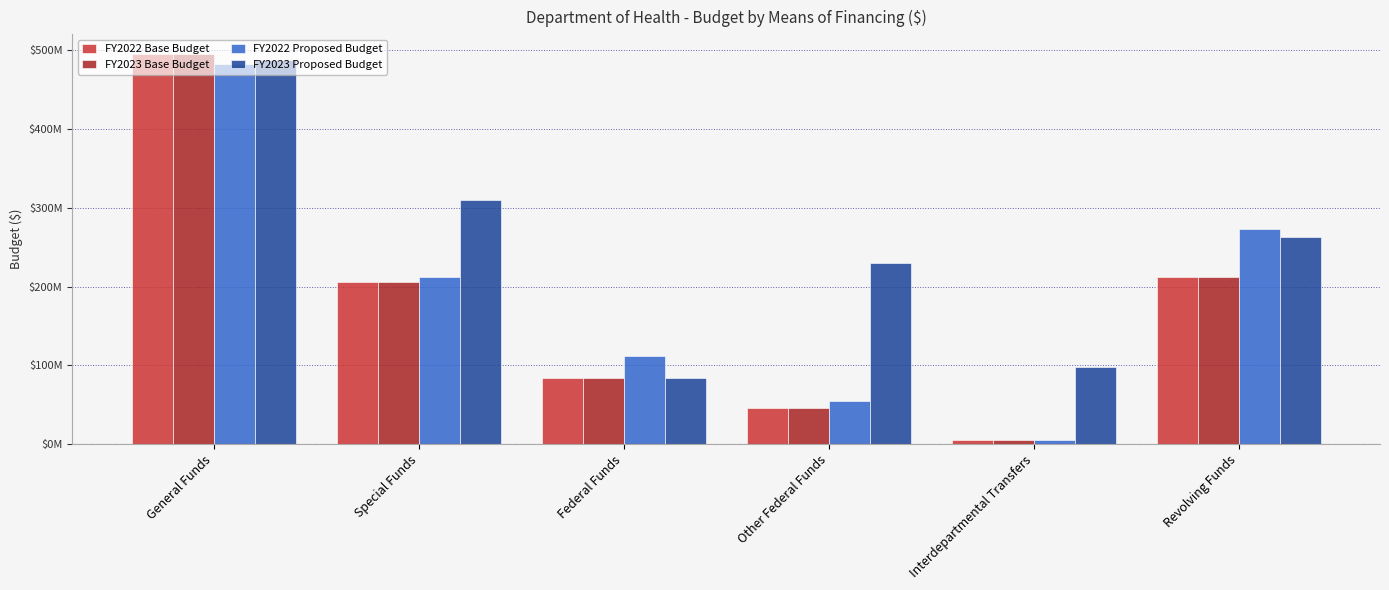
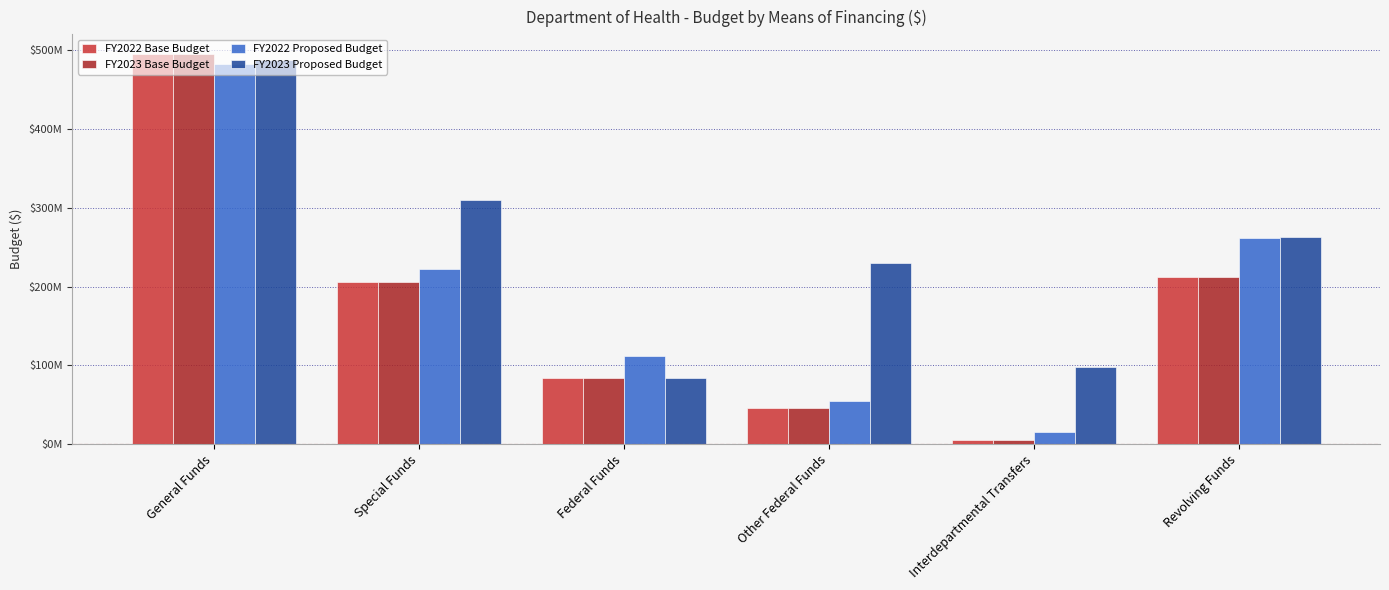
  {
    "FY2022 Proposed Budget": {
-     "Special Funds": "$210000000",
+     "Special Funds": "$220000000",
      "Federal Funds": "$110000000",
      "Other Federal Funds": "$60000000",
-     "Interdepartmental Transfers": "$10000000",
-     "Revolving Funds": "$270000000"
+     "Interdepartmental Transfers": "$20000000",
+     "Revolving Funds": "$260000000"
    },
    "FY2023 Proposed Budget": {
      "Special Funds": "$310000000",
      "Federal Funds": "$80000000",
      "Other Federal Funds": "$230000000",
      "Interdepartmental Transfers": "$100000000",
      "Revolving Funds": "$260000000"
    }
  }
